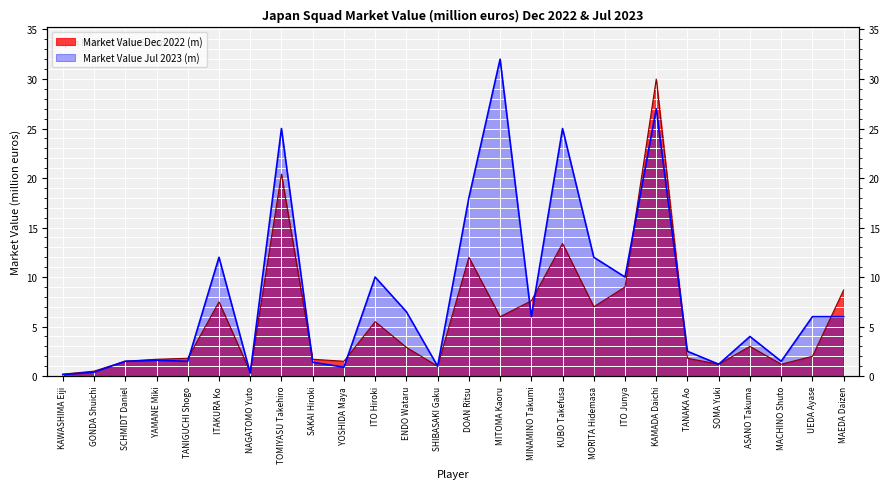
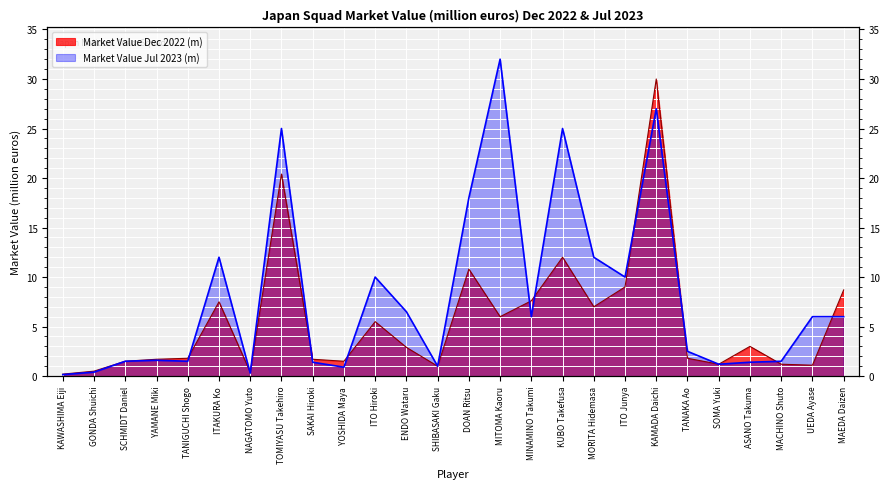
  {
    "Market Value Dec 2022 (m)": {
      "TANIGUCHI Shogo": 2,
      "ITAKURA Ko": 8,
      "TOMIYASU Takehiro": 20,
      "SAKAI Hiroki": 2,
      "YOSHIDA Maya": 2,
      "ITO Hiroki": 6,
      "ENDO Wataru": 3,
-     "DOAN Ritsu": 12,
+     "DOAN Ritsu": 11,
      "MITOMA Kaoru": 6,
      "MINAMINO Takumi": 8,
-     "KUBO Takefusa": 13,
+     "KUBO Takefusa": 12,
      "MORITA Hidemasa": 7,
      "ITO Junya": 9,
      "KAMADA Daichi": 30,
      "TANAKA Ao": 2,
      "ASANO Takuma": 3,
      "MACHINO Shuto": 1,
-     "UEDA Ayase": 2,
+     "UEDA Ayase": 1,
      "MAEDA Daizen": 9
    },
    "Market Value Jul 2023 (m)": {
      "TANIGUCHI Shogo": 2,
      "ITAKURA Ko": 12,
      "TOMIYASU Takehiro": 25,
      "SAKAI Hiroki": 1,
      "YOSHIDA Maya": 1,
      "ITO Hiroki": 10,
      "ENDO Wataru": 7,
      "DOAN Ritsu": 18,
      "MITOMA Kaoru": 32,
      "MINAMINO Takumi": 6,
      "KUBO Takefusa": 25,
      "MORITA Hidemasa": 12,
      "ITO Junya": 10,
      "KAMADA Daichi": 27,
      "TANAKA Ao": 3,
-     "ASANO Takuma": 4,
+     "ASANO Takuma": 1,
      "MACHINO Shuto": 2,
      "UEDA Ayase": 6,
      "MAEDA Daizen": 6
    }
  }
